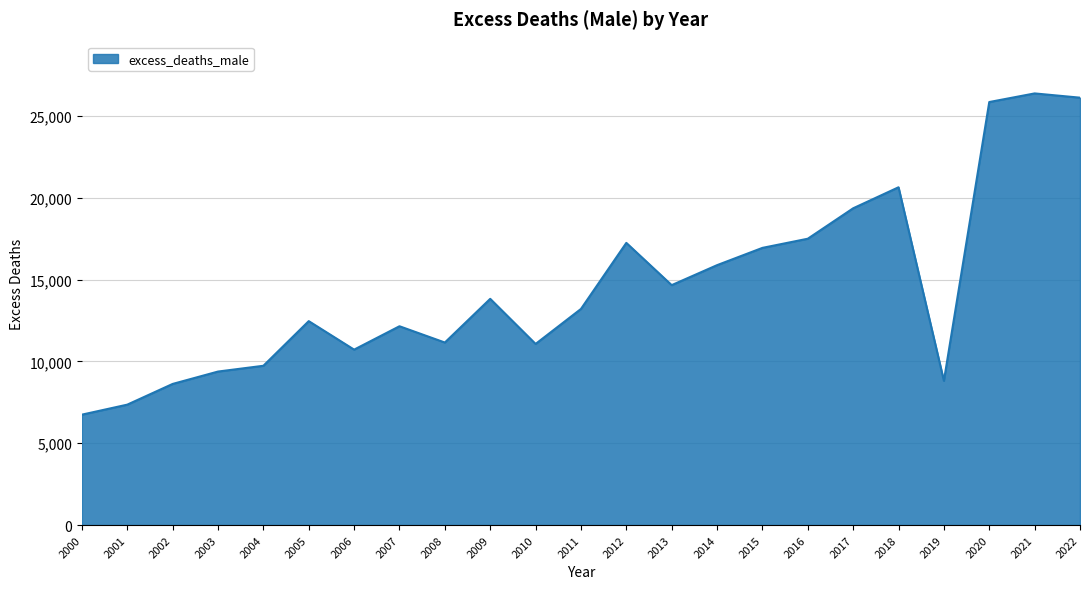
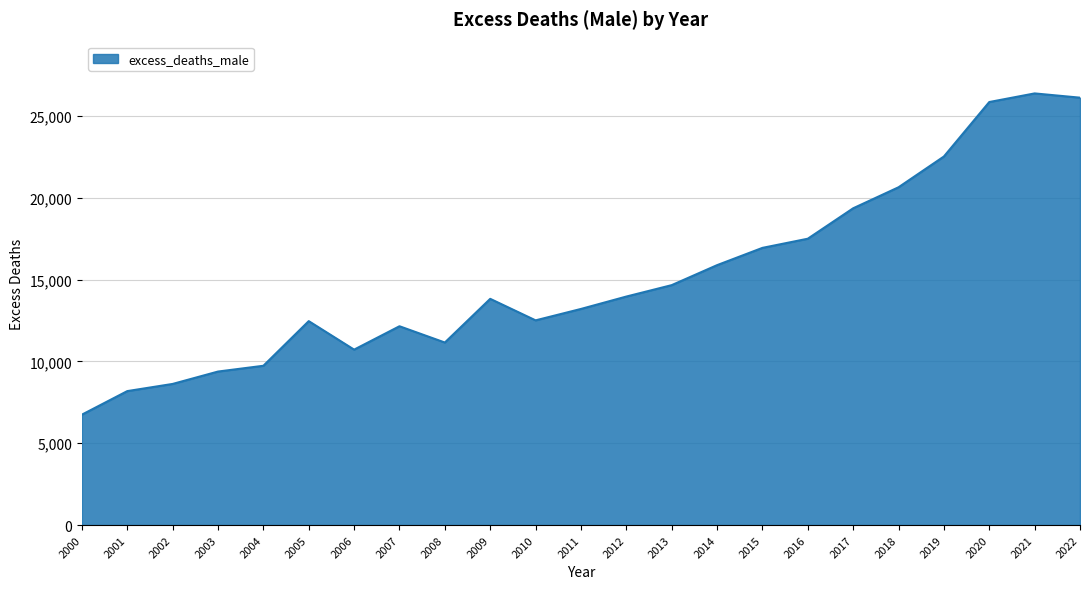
  {
    "2000": "6,700",
-   "2001": "7,400",
+   "2001": "8,200",
    "2002": "8,600",
    "2003": "9,400",
    "2004": "9,700",
    "2005": "12,500",
    "2006": "10,700",
    "2007": "12,100",
    "2008": "11,200",
    "2009": "13,800",
-   "2010": "11,100",
+   "2010": "12,500",
    "2011": "13,200",
-   "2012": "17,200",
+   "2012": "14,000",
    "2013": "14,700",
    "2014": "15,900",
    "2015": "16,900",
    "2016": "17,500",
    "2017": "19,400",
    "2018": "20,600",
-   "2019": "8,800",
+   "2019": "22,500",
    "2020": "25,800",
    "2021": "26,400",
    "2022": "26,100"
  }
